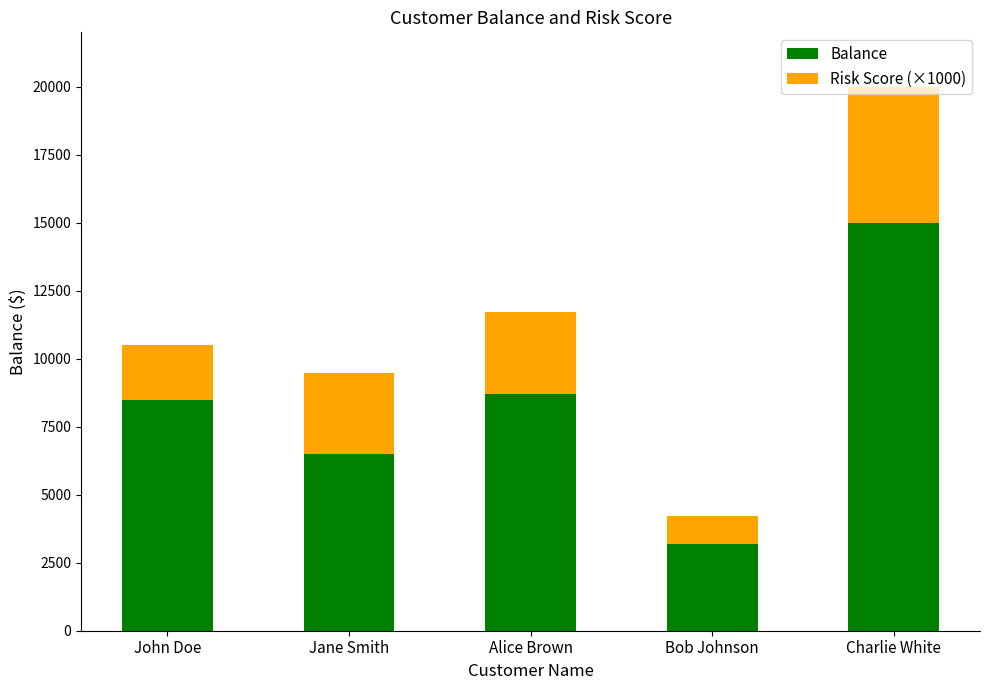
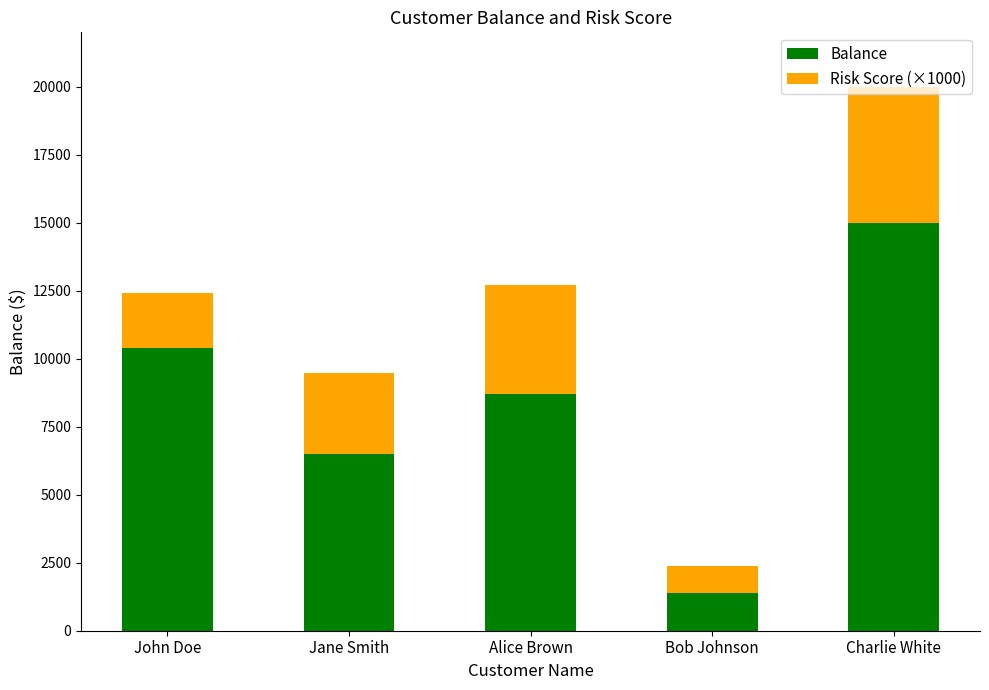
  {
    "Balance": {
-     "John Doe": 8500,
+     "John Doe": 10400,
      "Jane Smith": 6500,
      "Alice Brown": 8700,
-     "Bob Johnson": 3200,
+     "Bob Johnson": 1400,
      "Charlie White": 15000
    },
    "Risk Score (×1000)": {
      "John Doe": 2000,
      "Jane Smith": 3000,
-     "Alice Brown": 3000,
+     "Alice Brown": 4000,
      "Bob Johnson": 1000
    }
  }
